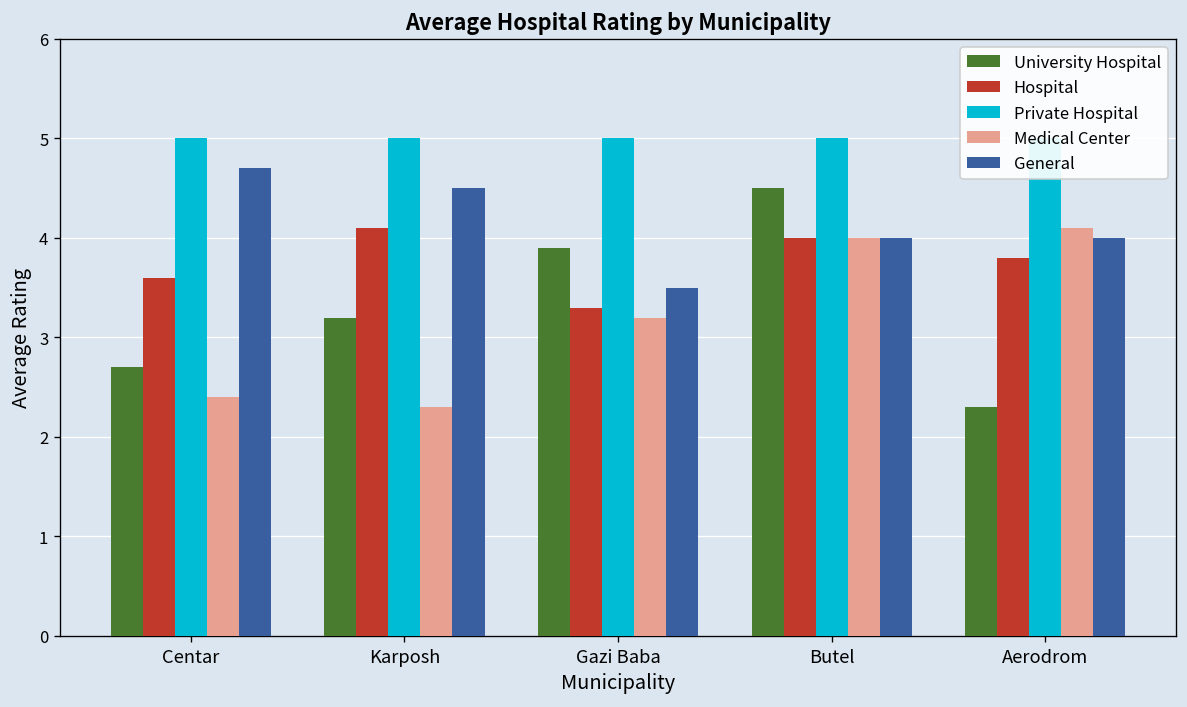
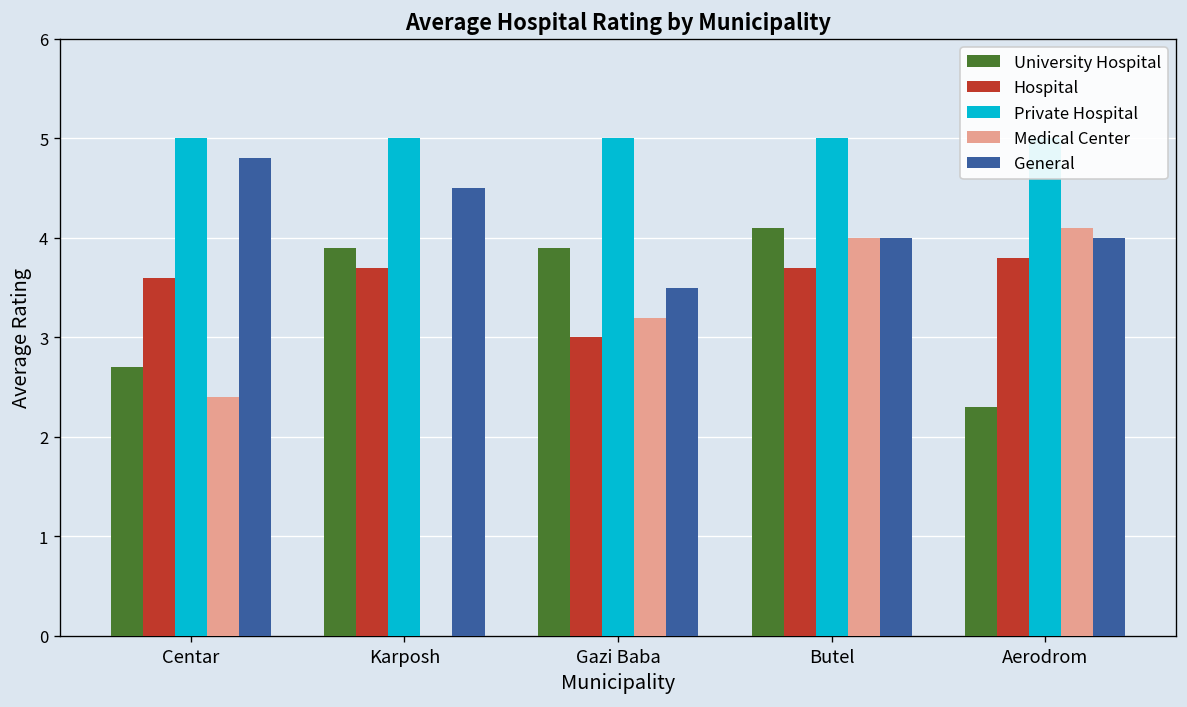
  {
    "University Hospital": {
      "Centar": 2.7,
-     "Karposh": 3.2,
+     "Karposh": 3.9,
      "Gazi Baba": 3.9,
-     "Butel": 4.5,
+     "Butel": 4.1,
      "Aerodrom": 2.3
    },
    "Hospital": {
      "Centar": 3.6,
-     "Karposh": 4.1,
-     "Gazi Baba": 3.3,
-     "Butel": 4.0,
+     "Karposh": 3.7,
+     "Gazi Baba": 3.0,
+     "Butel": 3.7,
      "Aerodrom": 3.8
    },
    "Private Hospital": {
      "Centar": 5.0,
      "Karposh": 5.0,
      "Gazi Baba": 5.0,
      "Butel": 5.0
    },
    "Medical Center": {
      "Centar": 2.4,
-     "Karposh": 2.3,
+     "Karposh": 0.0,
      "Gazi Baba": 3.2,
      "Butel": 4.0,
      "Aerodrom": 4.1
    },
    "General": {
-     "Centar": 4.7,
+     "Centar": 4.8,
      "Karposh": 4.5,
      "Gazi Baba": 3.5,
      "Butel": 4.0,
      "Aerodrom": 4.0
    }
  }
